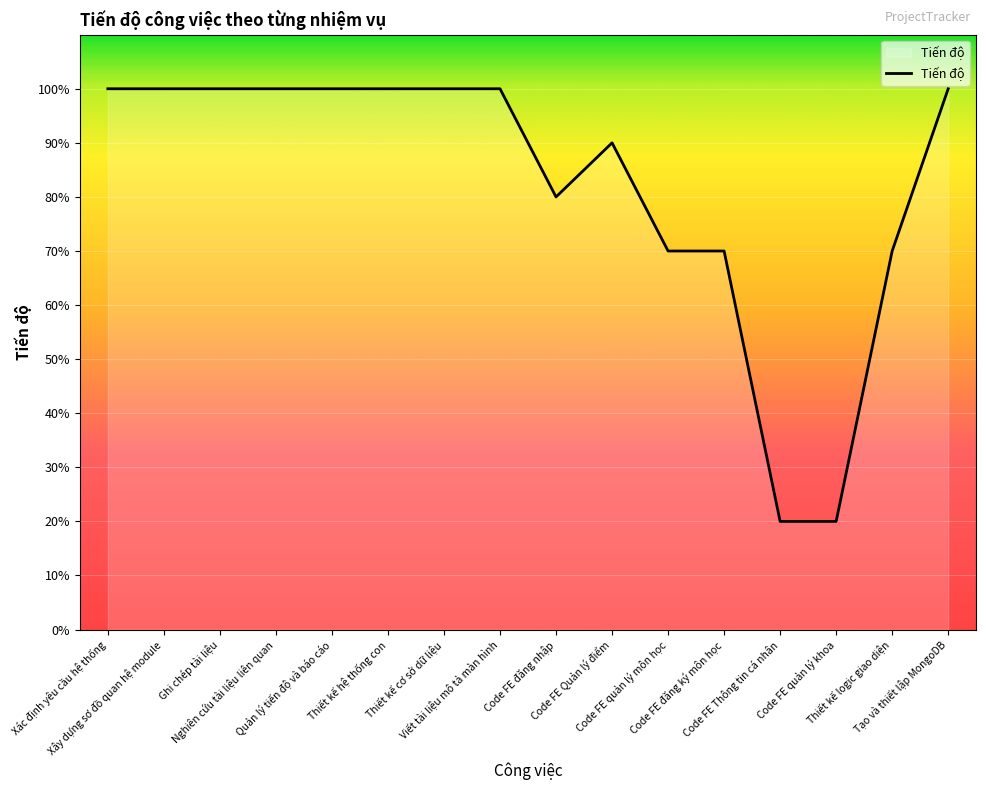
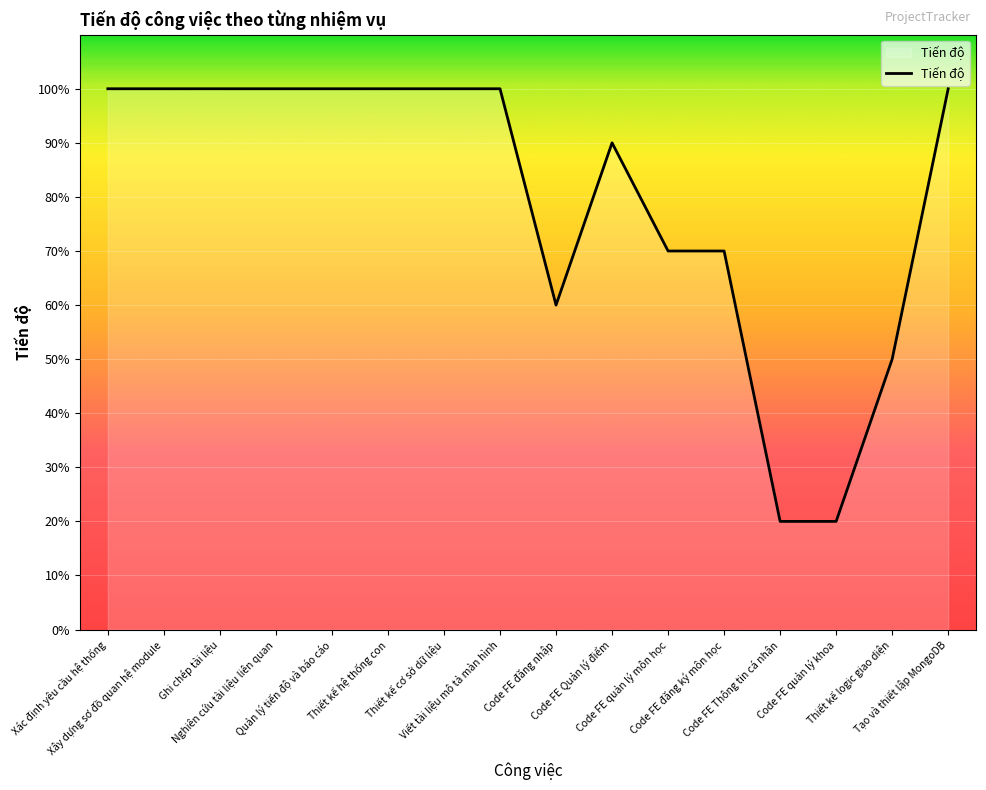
  {
    "Xác định yêu cầu hệ thống": "100%",
    "Xây dựng sơ đồ quan hệ module": "100%",
    "Ghi chép tài liệu": "100%",
    "Nghiên cứu tài liệu liên quan": "100%",
    "Quản lý tiến độ và báo cáo": "100%",
    "Thiết kế hệ thống con": "100%",
    "Thiết kế cơ sở dữ liệu": "100%",
    "Viết tài liệu mô tả màn hình": "100%",
-   "Code FE đăng nhập": "80%",
+   "Code FE đăng nhập": "60%",
    "Code FE Quản lý điểm": "90%",
    "Code FE quản lý môn học": "70%",
    "Code FE đăng ký môn học": "70%",
    "Code FE Thông tin cá nhân": "20%",
    "Code FE quản lý khoa": "20%",
-   "Thiết kế logic giao diện": "70%",
+   "Thiết kế logic giao diện": "50%",
    "Tạo và thiết lập MongoDB": "100%"
  }
